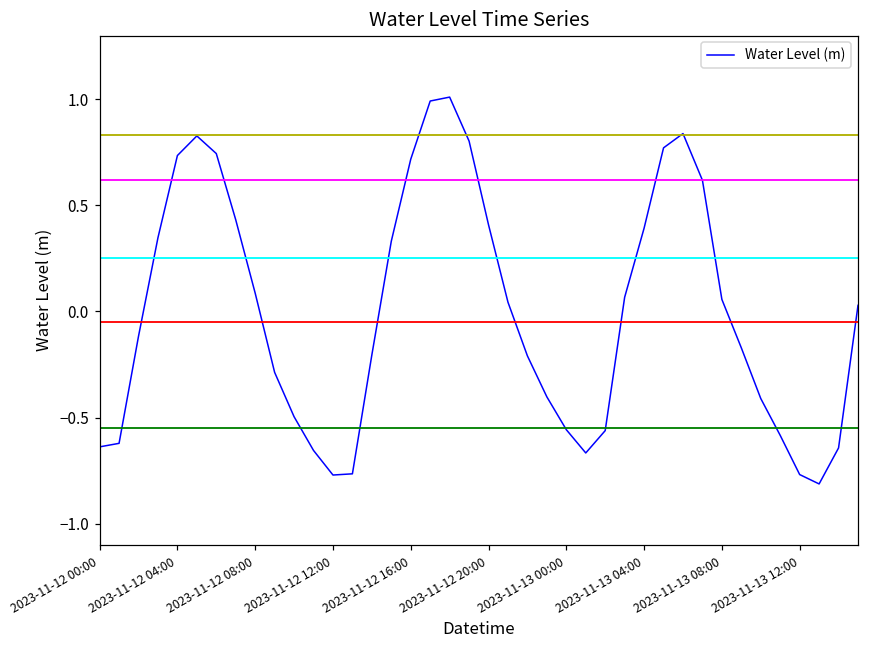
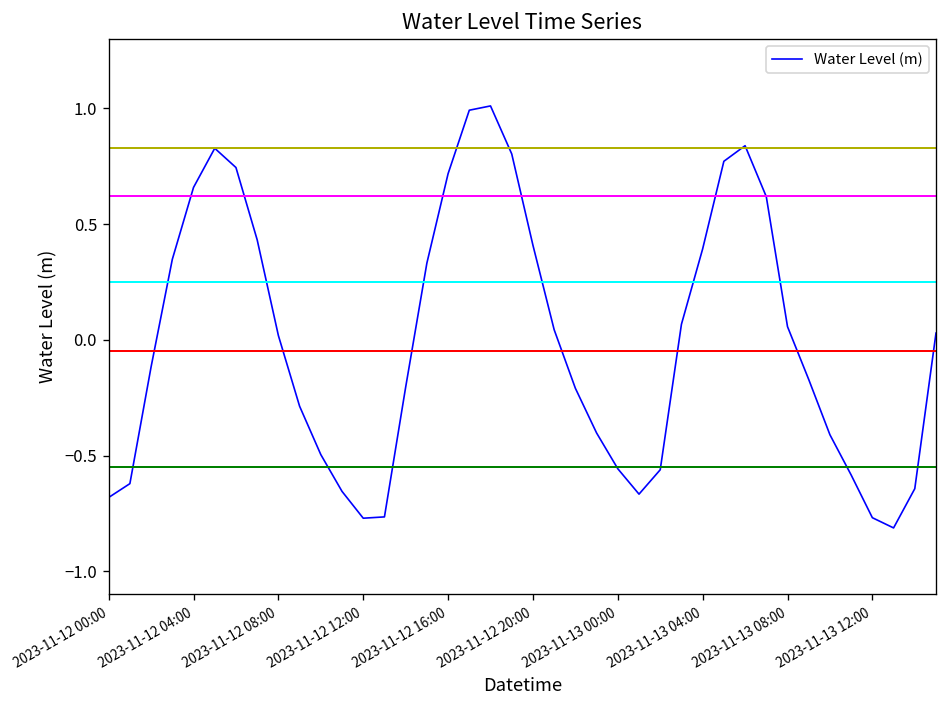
  {
-   "2023-11-12 00:00": -0.64,
-   "2023-11-12 04:00": 0.73,
-   "2023-11-12 08:00": 0.09,
+   "2023-11-12 00:00": -0.68,
+   "2023-11-12 04:00": 0.66,
+   "2023-11-12 08:00": 0.02,
    "2023-11-12 12:00": -0.77,
    "2023-11-12 16:00": 0.72,
    "2023-11-12 20:00": 0.41,
    "2023-11-13 00:00": -0.56,
    "2023-11-13 04:00": 0.39,
    "2023-11-13 08:00": 0.06,
    "2023-11-13 12:00": -0.77
  }
